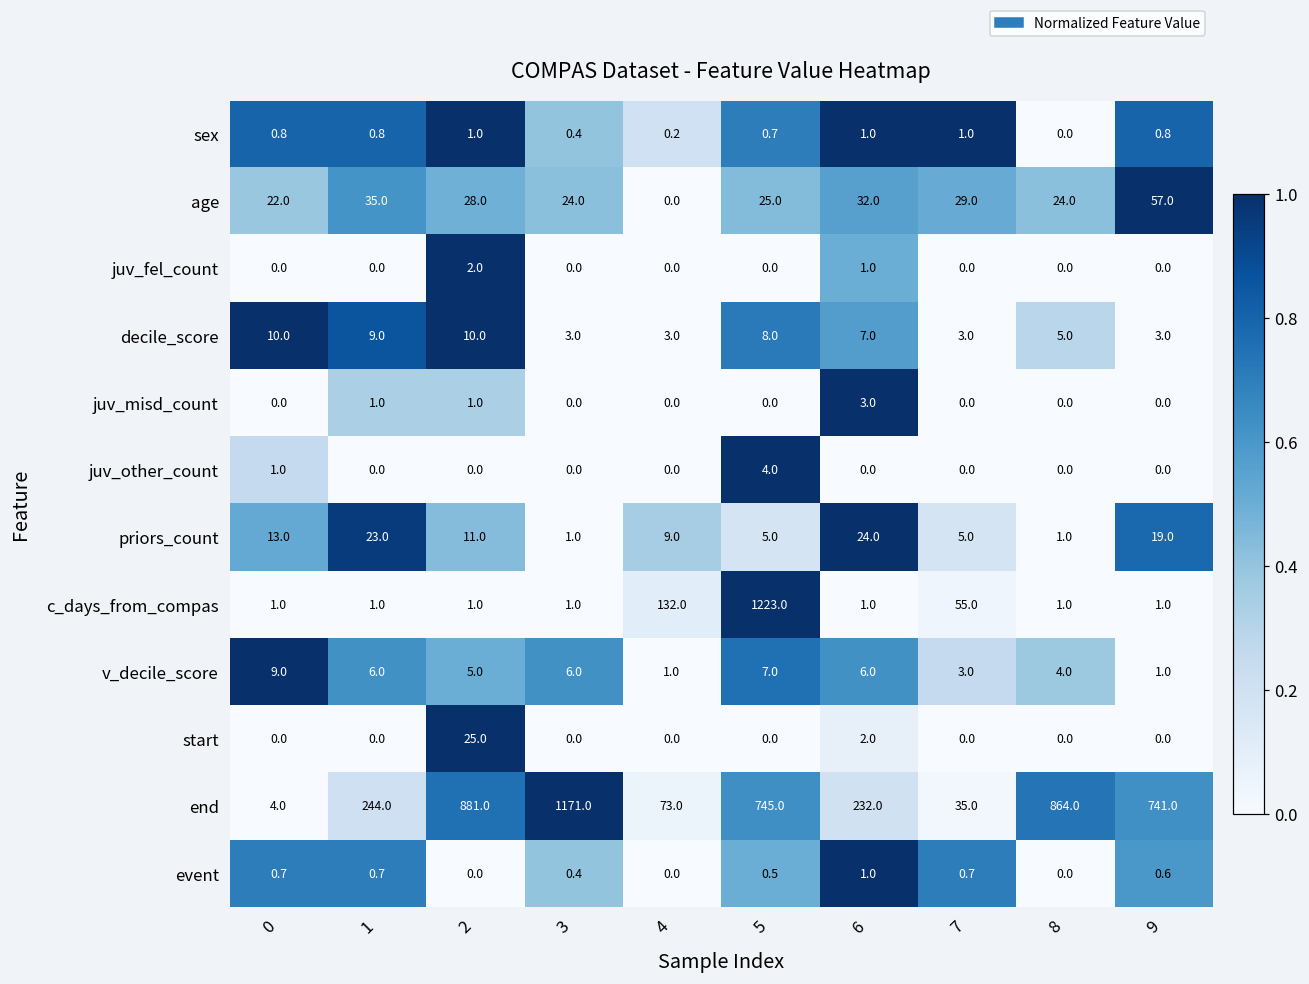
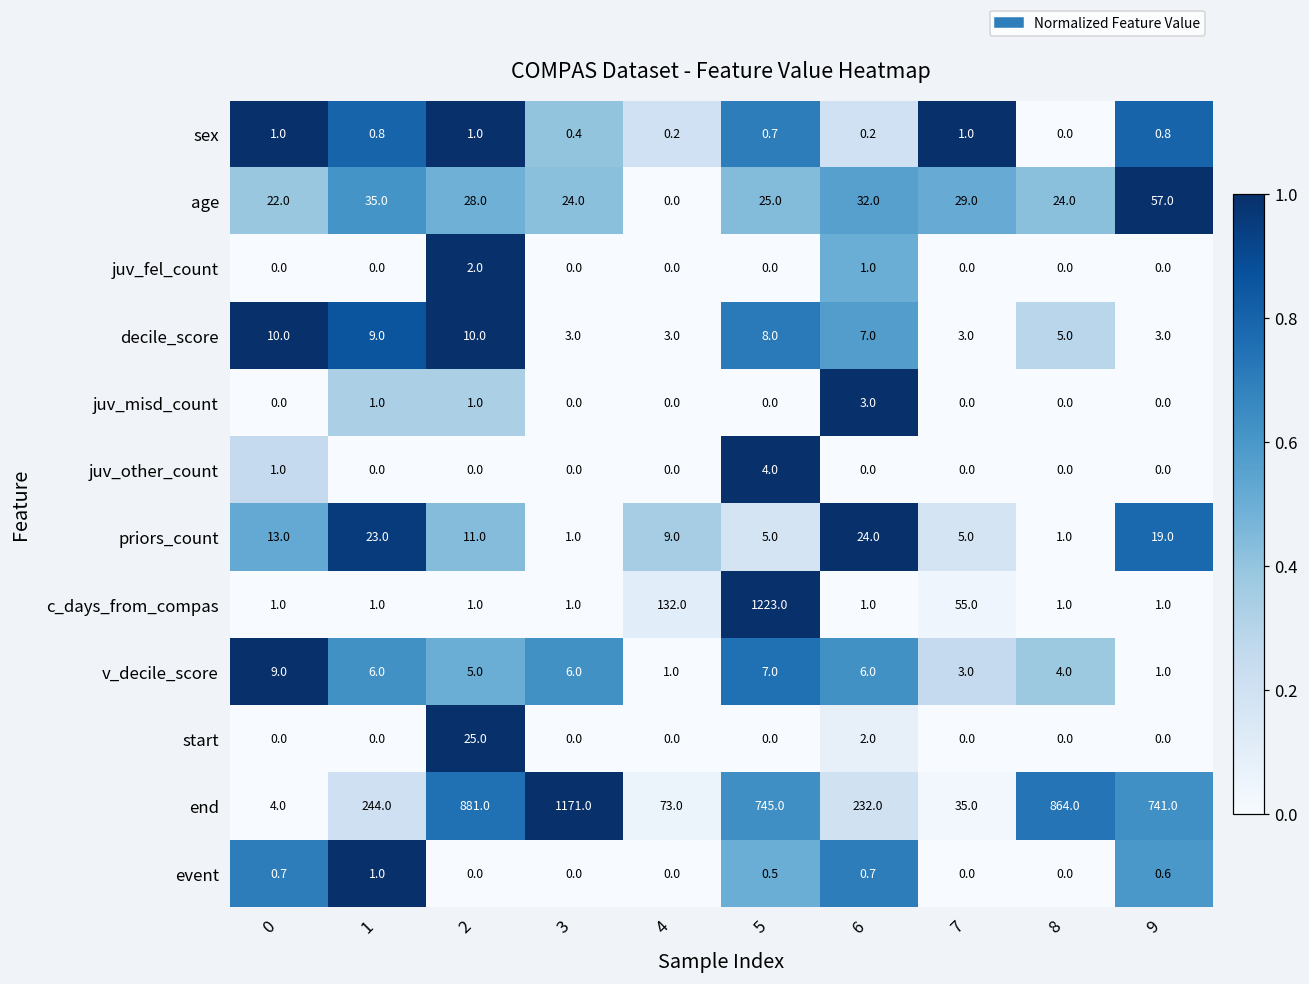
  {
    "sex": {
-     "0": 0.8,
+     "0": 1.0,
      "1": 0.8,
      "2": 1.0,
      "3": 0.4,
      "4": 0.2,
      "5": 0.7,
-     "6": 1.0,
+     "6": 0.2,
      "7": 1.0,
      "8": 0.0,
      "9": 0.8
    },
    "age": {
      "0": 22.0,
      "1": 35.0,
      "2": 28.0,
      "3": 24.0,
      "4": 0.0,
      "5": 25.0,
      "6": 32.0,
      "7": 29.0,
      "8": 24.0,
      "9": 57.0
    },
    "juv_fel_count": {
      "0": 0.0,
      "1": 0.0,
      "2": 2.0,
      "3": 0.0,
      "4": 0.0,
      "5": 0.0,
      "6": 1.0,
      "7": 0.0,
      "8": 0.0,
      "9": 0.0
    },
    "decile_score": {
      "0": 10.0,
      "1": 9.0,
      "2": 10.0,
      "3": 3.0,
      "4": 3.0,
      "5": 8.0,
      "6": 7.0,
      "7": 3.0,
      "8": 5.0,
      "9": 3.0
    },
    "juv_misd_count": {
      "0": 0.0,
      "1": 1.0,
      "2": 1.0,
      "3": 0.0,
      "4": 0.0,
      "5": 0.0,
      "6": 3.0,
      "7": 0.0,
      "8": 0.0,
      "9": 0.0
    },
    "juv_other_count": {
      "0": 1.0,
      "1": 0.0,
      "2": 0.0,
      "3": 0.0,
      "4": 0.0,
      "5": 4.0,
      "6": 0.0,
      "7": 0.0,
      "8": 0.0,
      "9": 0.0
    },
    "priors_count": {
      "0": 13.0,
      "1": 23.0,
      "2": 11.0,
      "3": 1.0,
      "4": 9.0,
      "5": 5.0,
      "6": 24.0,
      "7": 5.0,
      "8": 1.0,
      "9": 19.0
    },
    "c_days_from_compas": {
      "0": 1.0,
      "1": 1.0,
      "2": 1.0,
      "3": 1.0,
      "4": 132.0,
      "5": 1223.0,
      "6": 1.0,
      "7": 55.0,
      "8": 1.0,
      "9": 1.0
    },
    "v_decile_score": {
      "0": 9.0,
      "1": 6.0,
      "2": 5.0,
      "3": 6.0,
      "4": 1.0,
      "5": 7.0,
      "6": 6.0,
      "7": 3.0,
      "8": 4.0,
      "9": 1.0
    },
    "start": {
      "0": 0.0,
      "1": 0.0,
      "2": 25.0,
      "3": 0.0,
      "4": 0.0,
      "5": 0.0,
      "6": 2.0,
      "7": 0.0,
      "8": 0.0,
      "9": 0.0
    },
    "end": {
      "0": 4.0,
      "1": 244.0,
      "2": 881.0,
      "3": 1171.0,
      "4": 73.0,
      "5": 745.0,
      "6": 232.0,
      "7": 35.0,
      "8": 864.0,
      "9": 741.0
    },
    "event": {
      "0": 0.7,
-     "1": 0.7,
+     "1": 1.0,
      "2": 0.0,
-     "3": 0.4,
+     "3": 0.0,
      "4": 0.0,
      "5": 0.5,
-     "6": 1.0,
-     "7": 0.7,
+     "6": 0.7,
+     "7": 0.0,
      "8": 0.0,
      "9": 0.6
    }
  }
